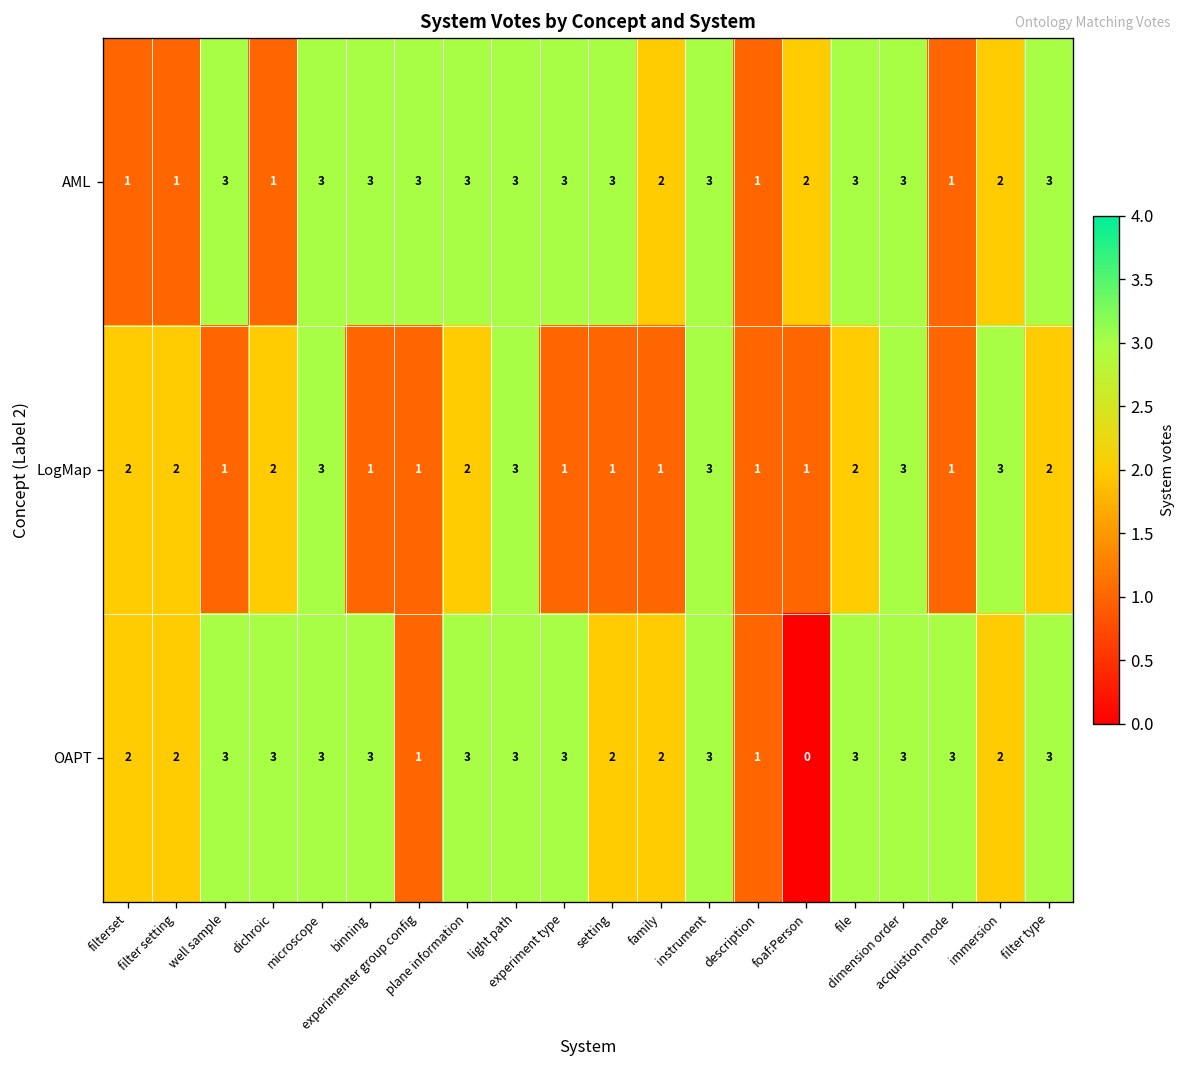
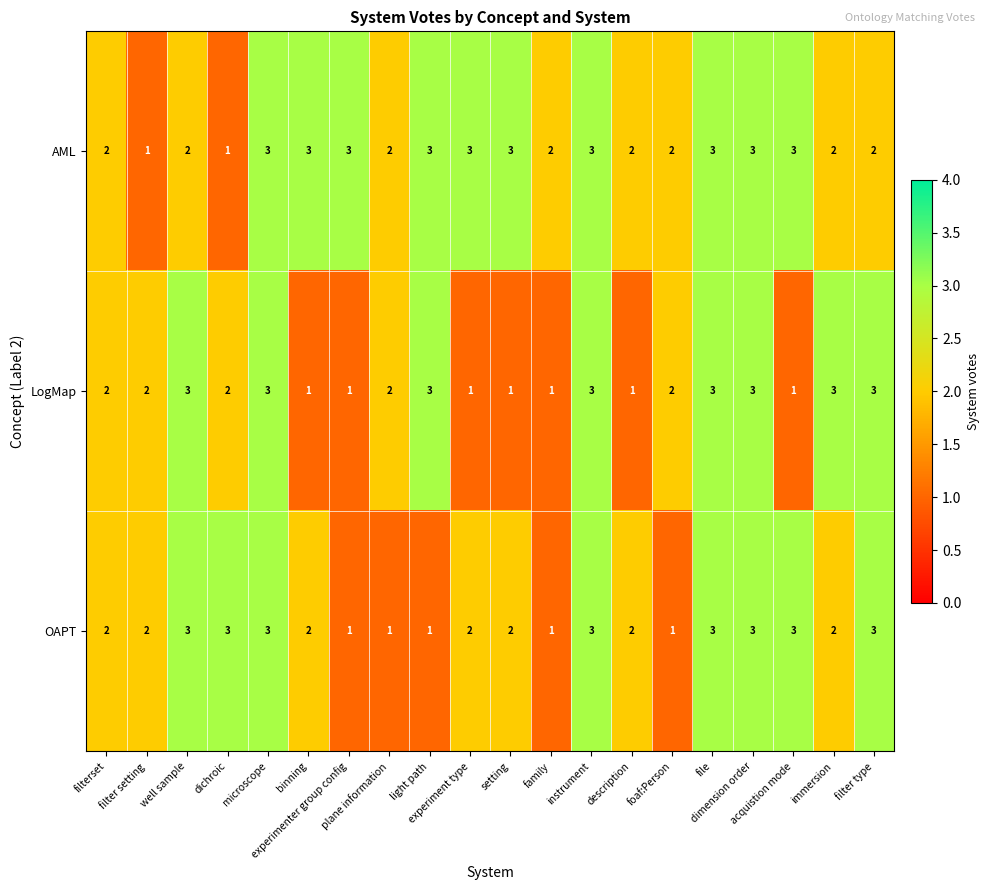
  {
    "AML": {
-     "filterset": 1,
+     "filterset": 2,
      "filter setting": 1,
-     "well sample": 3,
+     "well sample": 2,
      "dichroic": 1,
      "microscope": 3,
      "binning": 3,
      "experimenter group config": 3,
-     "plane information": 3,
+     "plane information": 2,
      "light path": 3,
      "experiment type": 3,
      "setting": 3,
      "family": 2,
      "instrument": 3,
-     "description": 1,
+     "description": 2,
      "foaf:Person": 2,
      "file": 3,
      "dimension order": 3,
-     "acquistion mode": 1,
+     "acquistion mode": 3,
      "immersion": 2,
-     "filter type": 3
+     "filter type": 2
    },
    "LogMap": {
      "filterset": 2,
      "filter setting": 2,
-     "well sample": 1,
+     "well sample": 3,
      "dichroic": 2,
      "microscope": 3,
      "binning": 1,
      "experimenter group config": 1,
      "plane information": 2,
      "light path": 3,
      "experiment type": 1,
      "setting": 1,
      "family": 1,
      "instrument": 3,
      "description": 1,
-     "foaf:Person": 1,
-     "file": 2,
+     "foaf:Person": 2,
+     "file": 3,
      "dimension order": 3,
      "acquistion mode": 1,
      "immersion": 3,
-     "filter type": 2
+     "filter type": 3
    },
    "OAPT": {
      "filterset": 2,
      "filter setting": 2,
      "well sample": 3,
      "dichroic": 3,
      "microscope": 3,
-     "binning": 3,
+     "binning": 2,
      "experimenter group config": 1,
-     "plane information": 3,
-     "light path": 3,
-     "experiment type": 3,
+     "plane information": 1,
+     "light path": 1,
+     "experiment type": 2,
      "setting": 2,
-     "family": 2,
+     "family": 1,
      "instrument": 3,
-     "description": 1,
-     "foaf:Person": 0,
+     "description": 2,
+     "foaf:Person": 1,
      "file": 3,
      "dimension order": 3,
      "acquistion mode": 3,
      "immersion": 2,
      "filter type": 3
    }
  }
